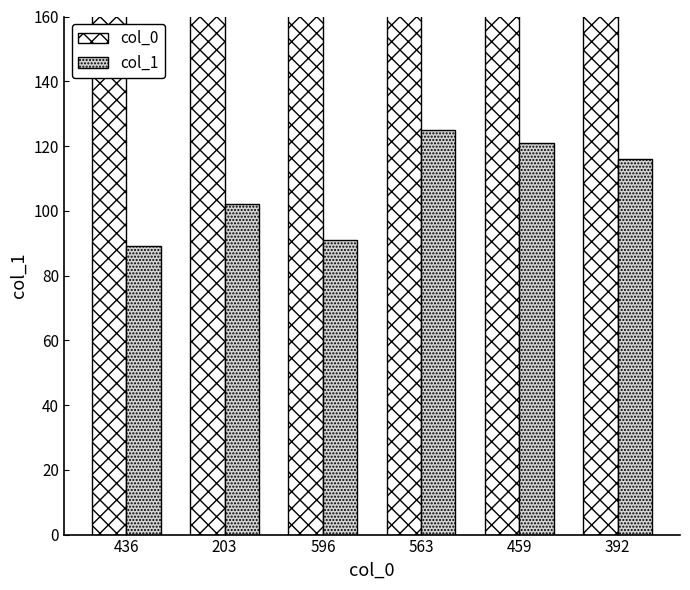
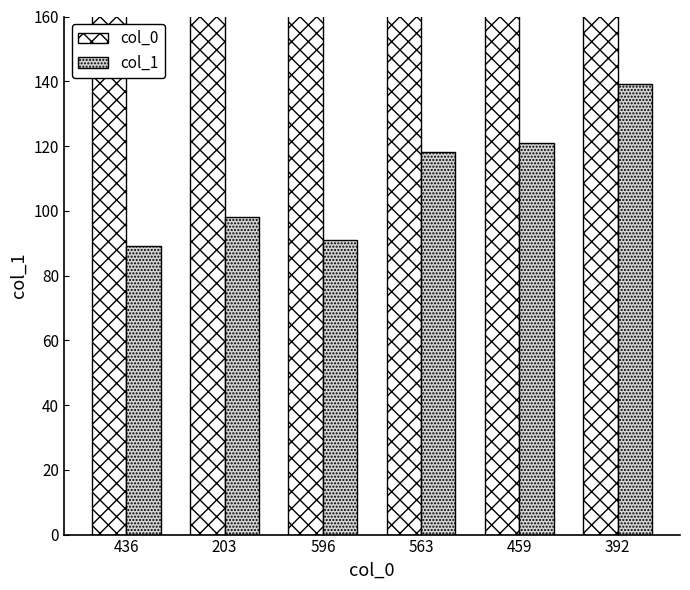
  {
    "col_1": {
      "436": 89,
-     "203": 102,
+     "203": 98,
      "596": 91,
-     "563": 125,
+     "563": 118,
      "459": 121,
-     "392": 116
+     "392": 139
    }
  }
